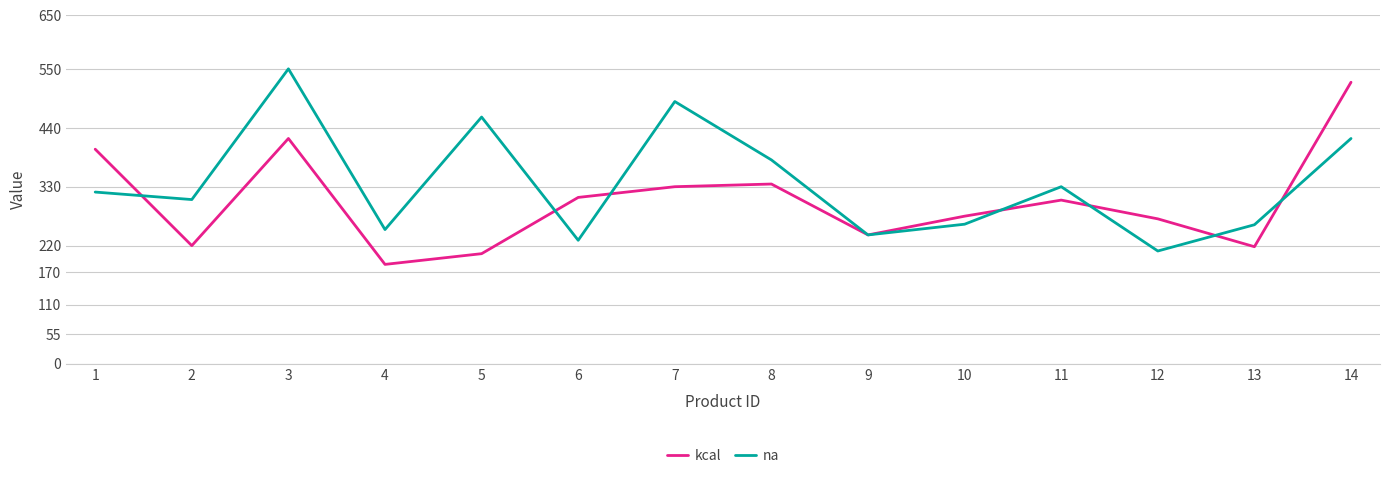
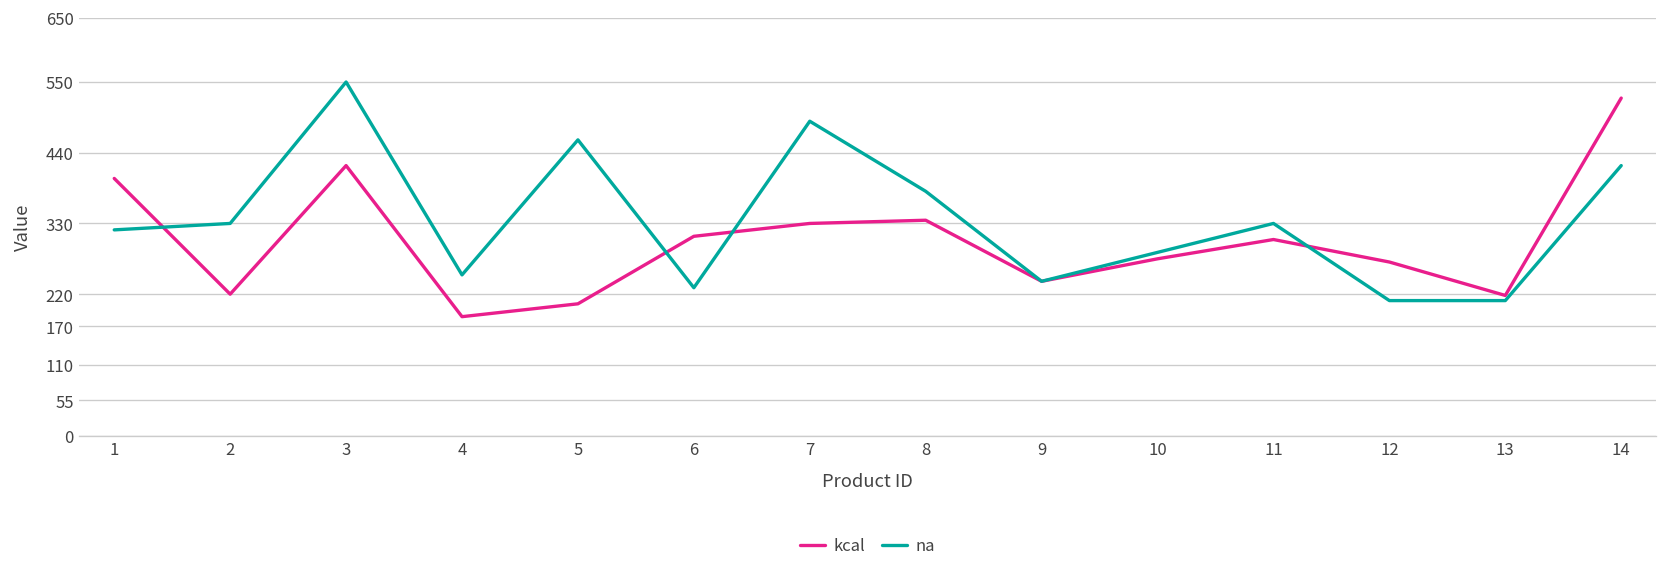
  {
    "kcal": {
      "1": 400,
      "2": 220,
      "3": 420,
      "4": 190,
      "5": 210,
      "6": 310,
      "7": 330,
      "8": 340,
      "10": 280,
      "11": 310,
      "12": 270,
      "13": 220,
      "14": 530
    },
    "na": {
      "1": 320,
-     "2": 310,
+     "2": 330,
      "3": 550,
      "4": 250,
      "5": 460,
      "6": 230,
      "7": 490,
      "8": 380,
-     "10": 260,
+     "10": 290,
      "11": 330,
      "12": 210,
-     "13": 260,
+     "13": 210,
      "14": 420
    }
  }
